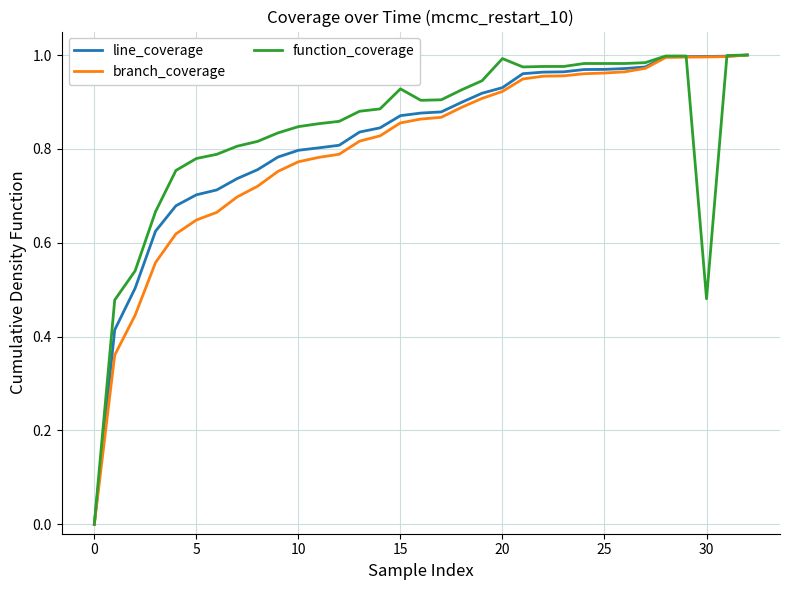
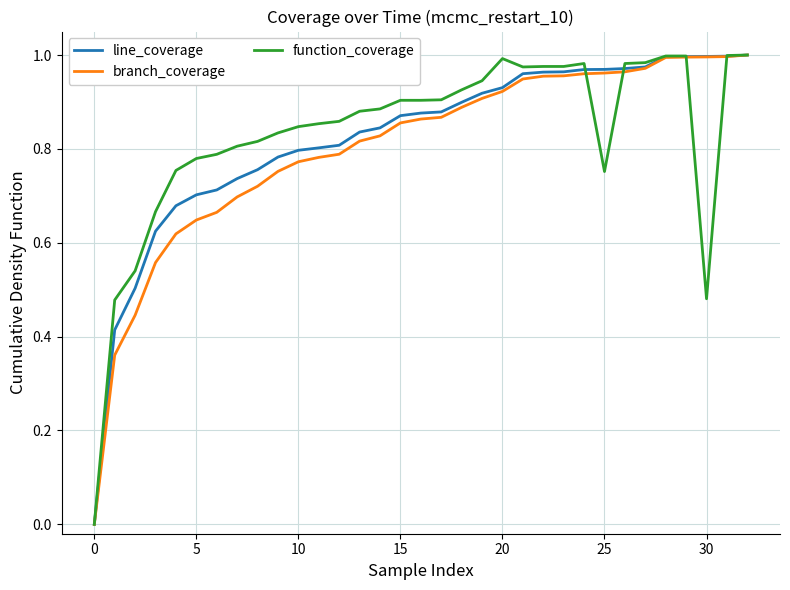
  {
    "line_coverage": {
      "5": 0.70,
      "10": 0.80,
      "15": 0.87,
      "20": 0.93,
      "25": 0.97
    },
    "branch_coverage": {
      "5": 0.65,
      "10": 0.77,
      "15": 0.86,
      "20": 0.92,
      "25": 0.96
    },
    "function_coverage": {
      "5": 0.78,
      "10": 0.85,
-     "15": 0.93,
+     "15": 0.90,
      "20": 0.99,
-     "25": 0.98,
+     "25": 0.75,
      "30": 0.48
    }
  }
